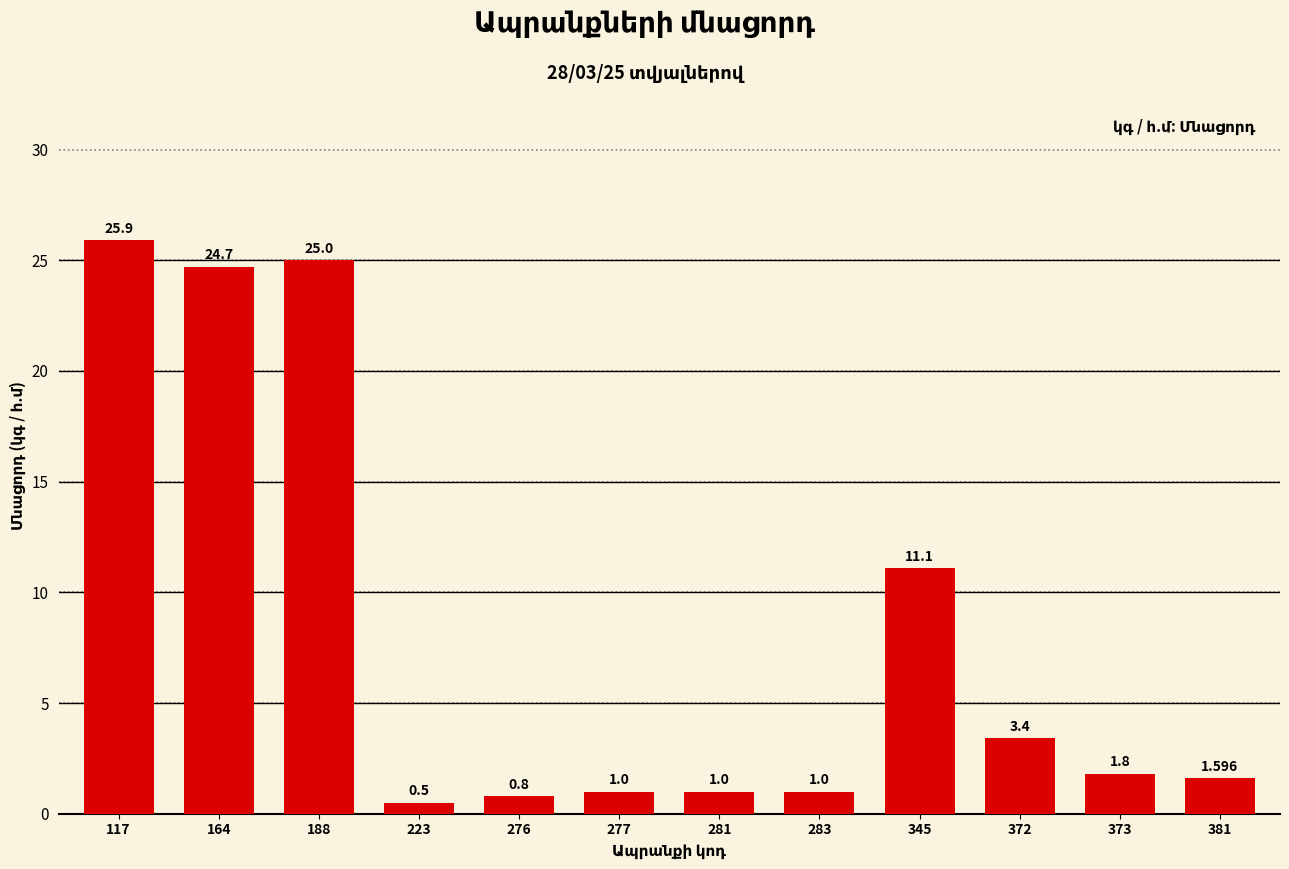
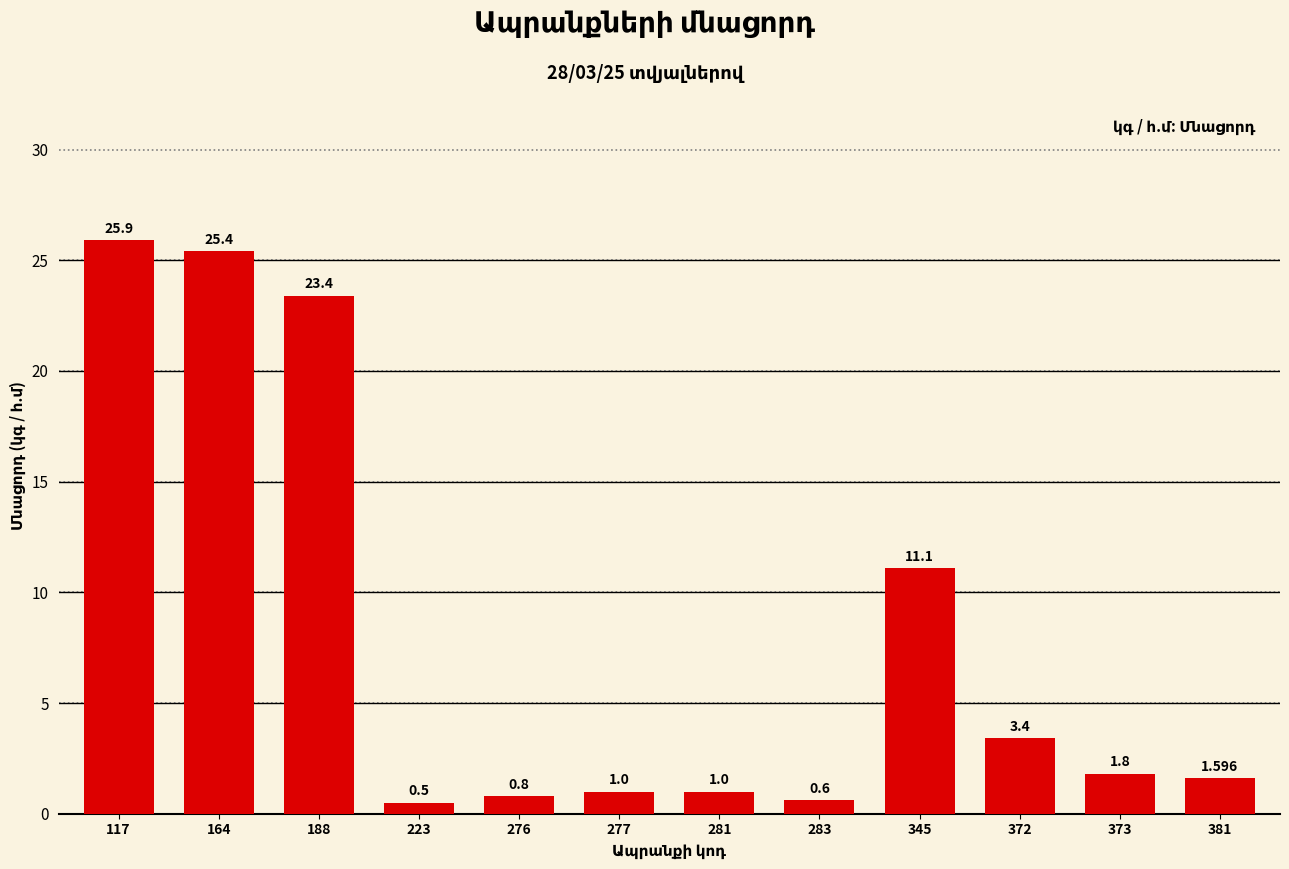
  {
    "117": 25.9,
-   "164": 24.7,
-   "188": 25.0,
+   "164": 25.4,
+   "188": 23.4,
    "223": 0.5,
    "276": 0.8,
    "277": 1.0,
    "281": 1.0,
-   "283": 1.0,
+   "283": 0.6,
    "345": 11.1,
    "372": 3.4,
    "373": 1.8,
    "381": 1.596
  }
